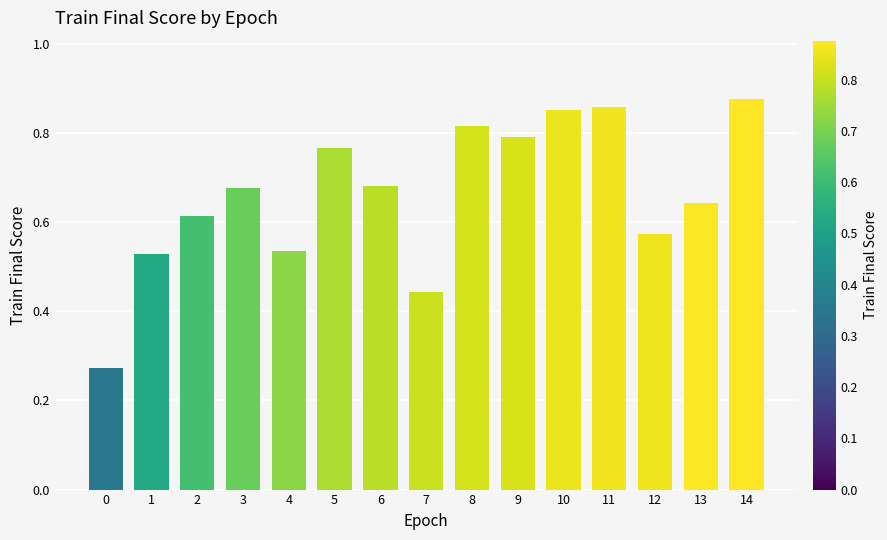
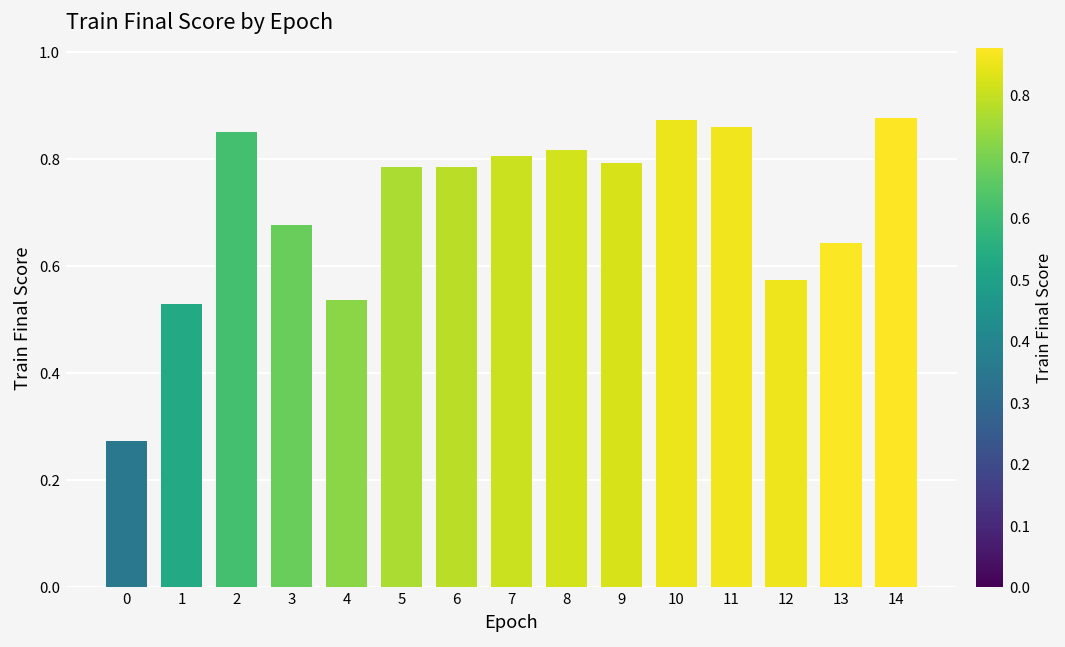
  {
    "0": 0.27,
    "1": 0.53,
-   "2": 0.61,
+   "2": 0.85,
    "3": 0.68,
    "4": 0.54,
-   "5": 0.77,
-   "6": 0.68,
-   "7": 0.44,
+   "5": 0.79,
+   "6": 0.78,
+   "7": 0.80,
    "8": 0.82,
    "9": 0.79,
-   "10": 0.85,
+   "10": 0.87,
    "11": 0.86,
    "12": 0.57,
    "13": 0.64,
    "14": 0.88
  }
